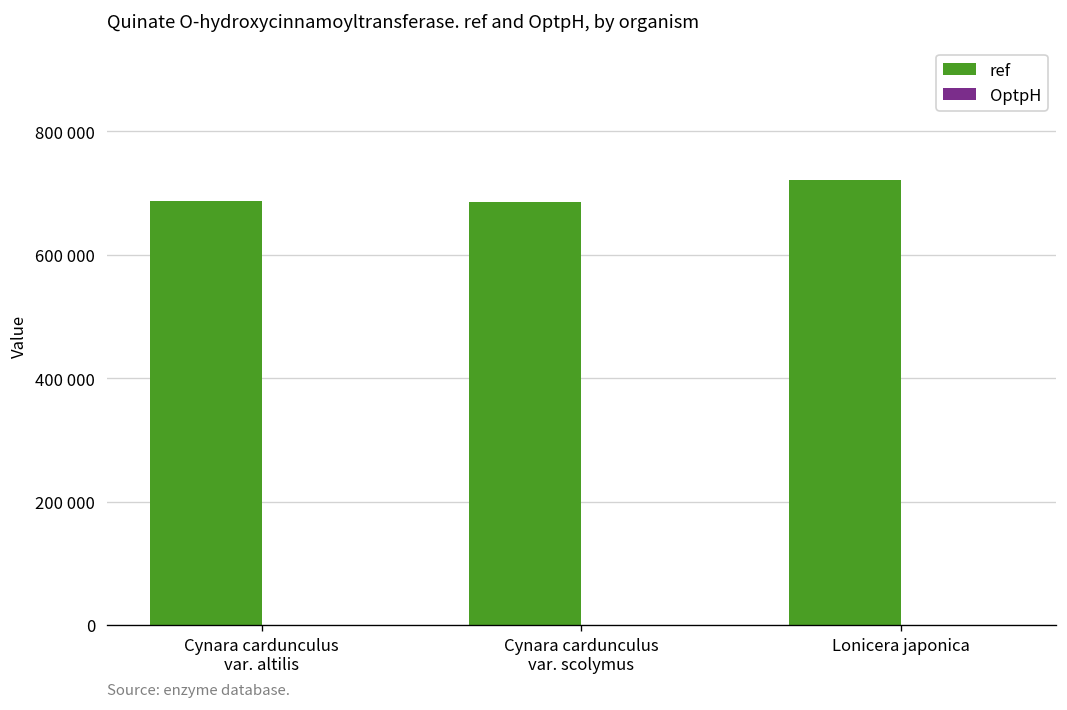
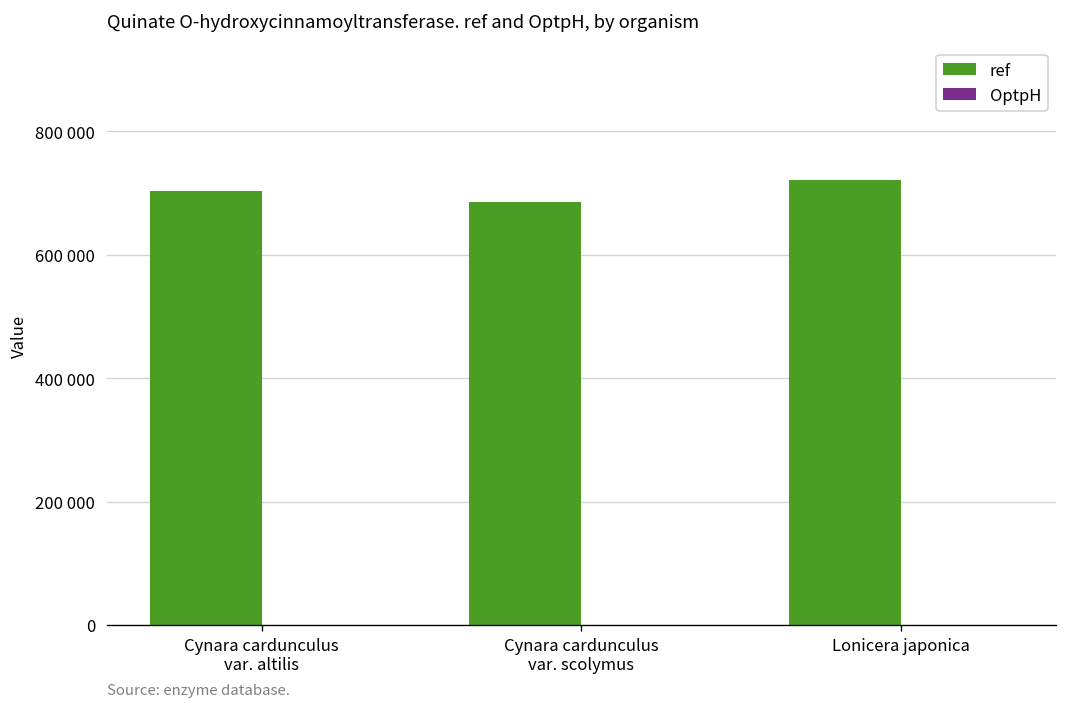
  {
    "ref": {
-     "Cynara cardunculus var. altilis": 690000,
+     "Cynara cardunculus var. altilis": 700000,
      "Cynara cardunculus var. scolymus": 690000,
      "Lonicera japonica": 720000
    }
  }
